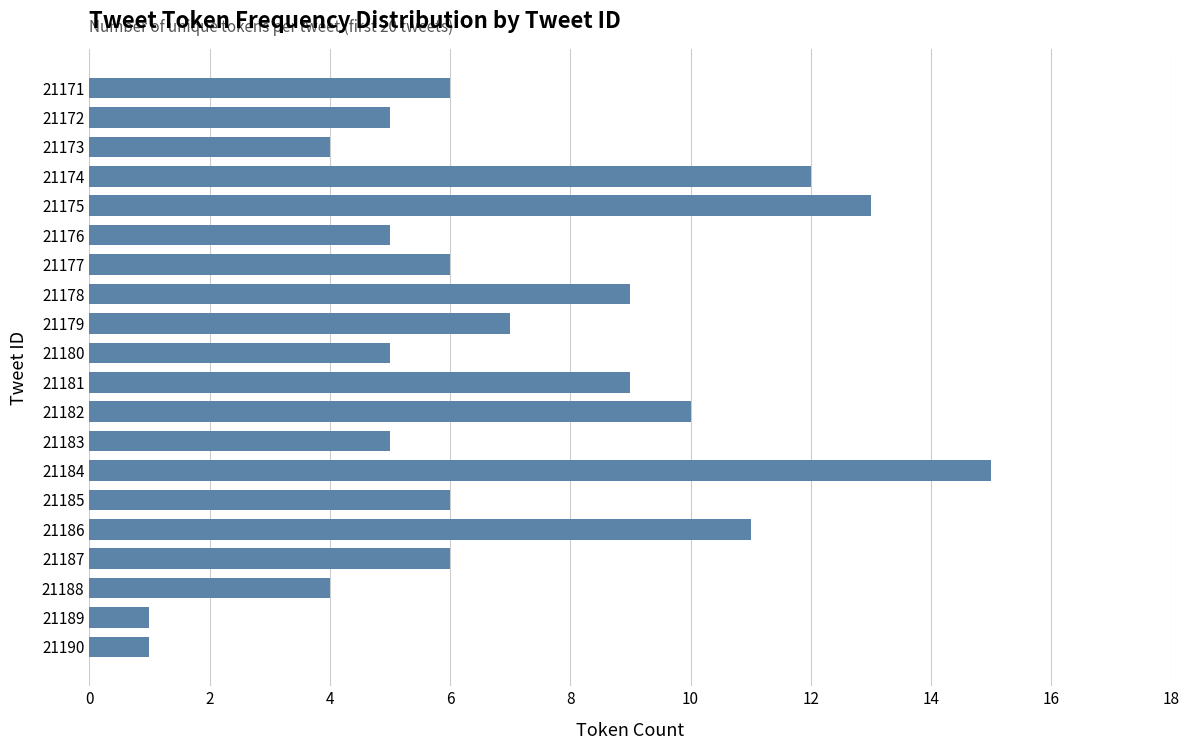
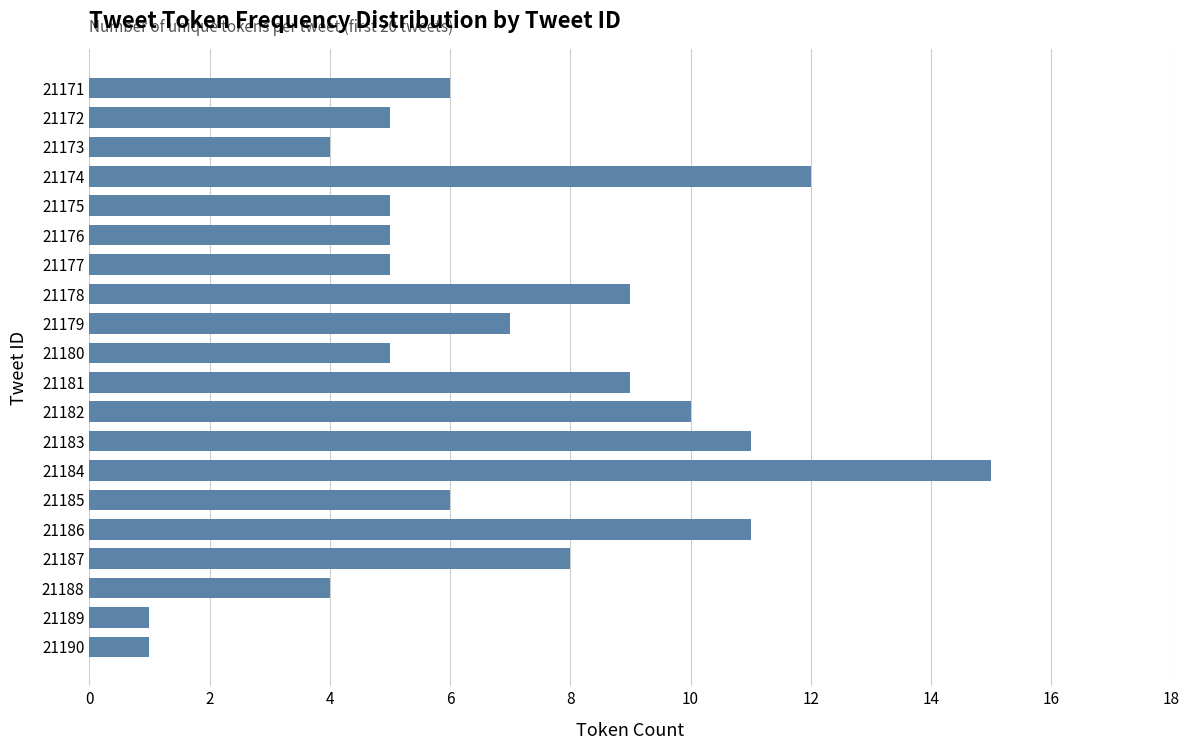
  {
    "21171": 6,
    "21172": 5,
    "21173": 4,
    "21174": 12,
-   "21175": 13,
+   "21175": 5,
    "21176": 5,
-   "21177": 6,
+   "21177": 5,
    "21178": 9,
    "21179": 7,
    "21180": 5,
    "21181": 9,
    "21182": 10,
-   "21183": 5,
+   "21183": 11,
    "21184": 15,
    "21185": 6,
    "21186": 11,
-   "21187": 6,
+   "21187": 8,
    "21188": 4,
    "21189": 1,
    "21190": 1
  }
